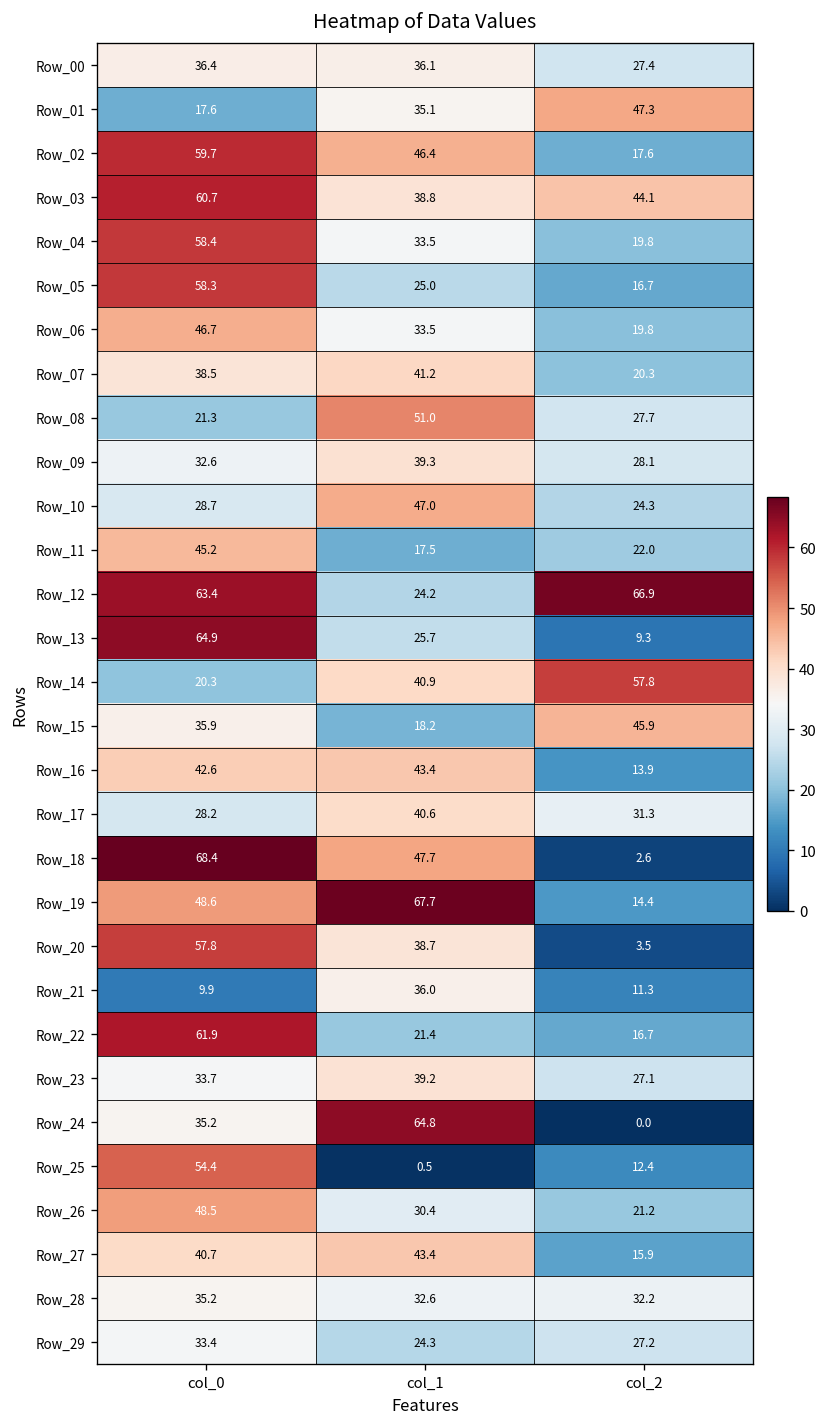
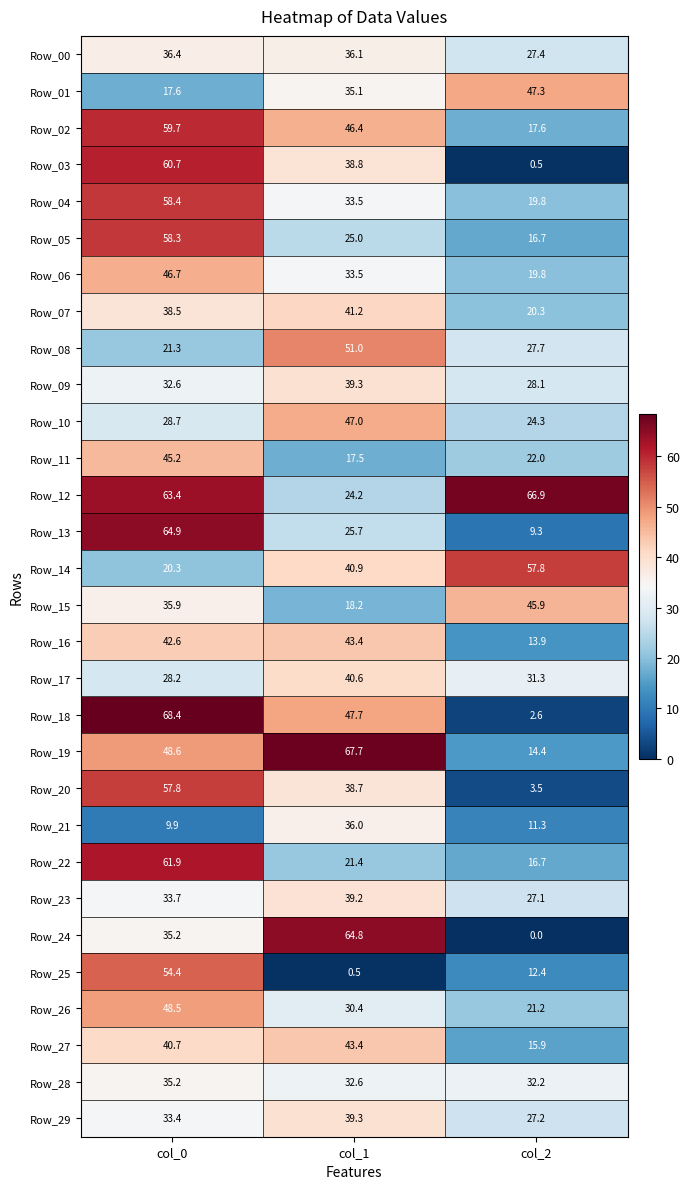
  {
    "Row_00": {
      "col_0": 36.4,
      "col_1": 36.1,
      "col_2": 27.4
    },
    "Row_01": {
      "col_0": 17.6,
      "col_1": 35.1,
      "col_2": 47.3
    },
    "Row_02": {
      "col_0": 59.7,
      "col_1": 46.4,
      "col_2": 17.6
    },
    "Row_03": {
      "col_0": 60.7,
      "col_1": 38.8,
-     "col_2": 44.1
+     "col_2": 0.5
    },
    "Row_04": {
      "col_0": 58.4,
      "col_1": 33.5,
      "col_2": 19.8
    },
    "Row_05": {
      "col_0": 58.3,
      "col_1": 25.0,
      "col_2": 16.7
    },
    "Row_06": {
      "col_0": 46.7,
      "col_1": 33.5,
      "col_2": 19.8
    },
    "Row_07": {
      "col_0": 38.5,
      "col_1": 41.2,
      "col_2": 20.3
    },
    "Row_08": {
      "col_0": 21.3,
      "col_1": 51.0,
      "col_2": 27.7
    },
    "Row_09": {
      "col_0": 32.6,
      "col_1": 39.3,
      "col_2": 28.1
    },
    "Row_10": {
      "col_0": 28.7,
      "col_1": 47.0,
      "col_2": 24.3
    },
    "Row_11": {
      "col_0": 45.2,
      "col_1": 17.5,
      "col_2": 22.0
    },
    "Row_12": {
      "col_0": 63.4,
      "col_1": 24.2,
      "col_2": 66.9
    },
    "Row_13": {
      "col_0": 64.9,
      "col_1": 25.7,
      "col_2": 9.3
    },
    "Row_14": {
      "col_0": 20.3,
      "col_1": 40.9,
      "col_2": 57.8
    },
    "Row_15": {
      "col_0": 35.9,
      "col_1": 18.2,
      "col_2": 45.9
    },
    "Row_16": {
      "col_0": 42.6,
      "col_1": 43.4,
      "col_2": 13.9
    },
    "Row_17": {
      "col_0": 28.2,
      "col_1": 40.6,
      "col_2": 31.3
    },
    "Row_18": {
      "col_0": 68.4,
      "col_1": 47.7,
      "col_2": 2.6
    },
    "Row_19": {
      "col_0": 48.6,
      "col_1": 67.7,
      "col_2": 14.4
    },
    "Row_20": {
      "col_0": 57.8,
      "col_1": 38.7,
      "col_2": 3.5
    },
    "Row_21": {
      "col_0": 9.9,
      "col_1": 36.0,
      "col_2": 11.3
    },
    "Row_22": {
      "col_0": 61.9,
      "col_1": 21.4,
      "col_2": 16.7
    },
    "Row_23": {
      "col_0": 33.7,
      "col_1": 39.2,
      "col_2": 27.1
    },
    "Row_24": {
      "col_0": 35.2,
      "col_1": 64.8,
      "col_2": 0.0
    },
    "Row_25": {
      "col_0": 54.4,
      "col_1": 0.5,
      "col_2": 12.4
    },
    "Row_26": {
      "col_0": 48.5,
      "col_1": 30.4,
      "col_2": 21.2
    },
    "Row_27": {
      "col_0": 40.7,
      "col_1": 43.4,
      "col_2": 15.9
    },
    "Row_28": {
      "col_0": 35.2,
      "col_1": 32.6,
      "col_2": 32.2
    },
    "Row_29": {
      "col_0": 33.4,
-     "col_1": 24.3,
+     "col_1": 39.3,
      "col_2": 27.2
    }
  }
